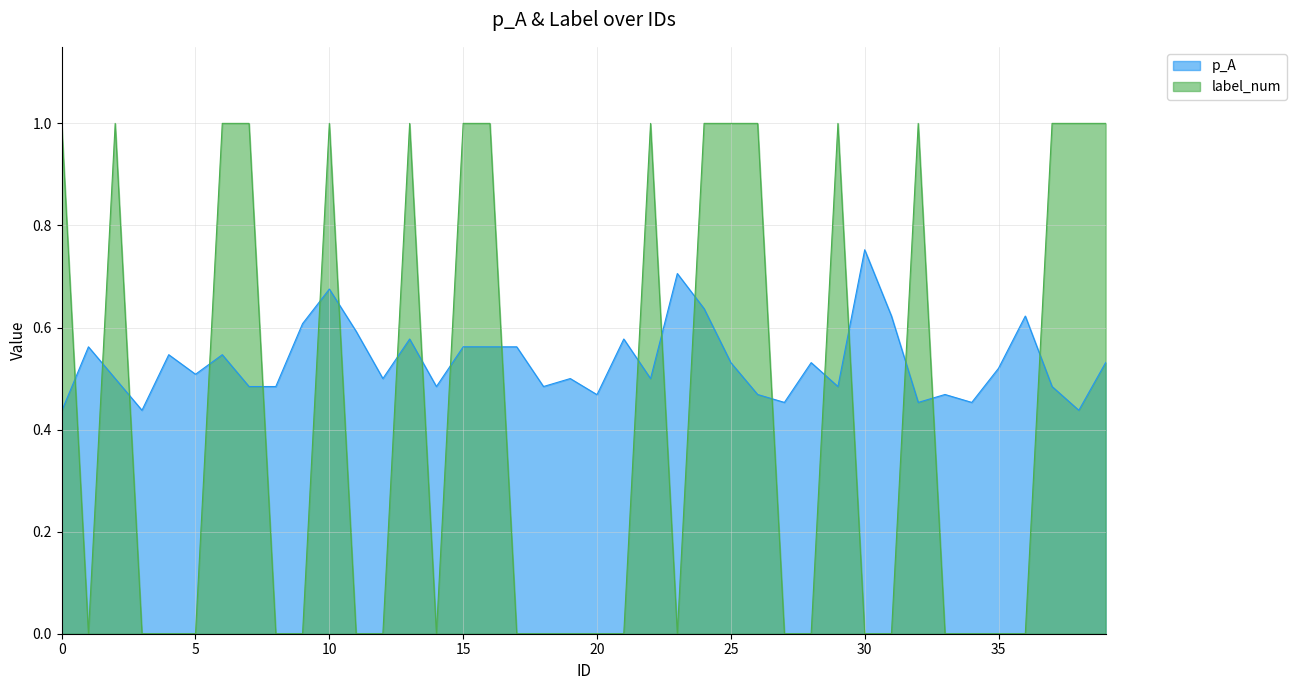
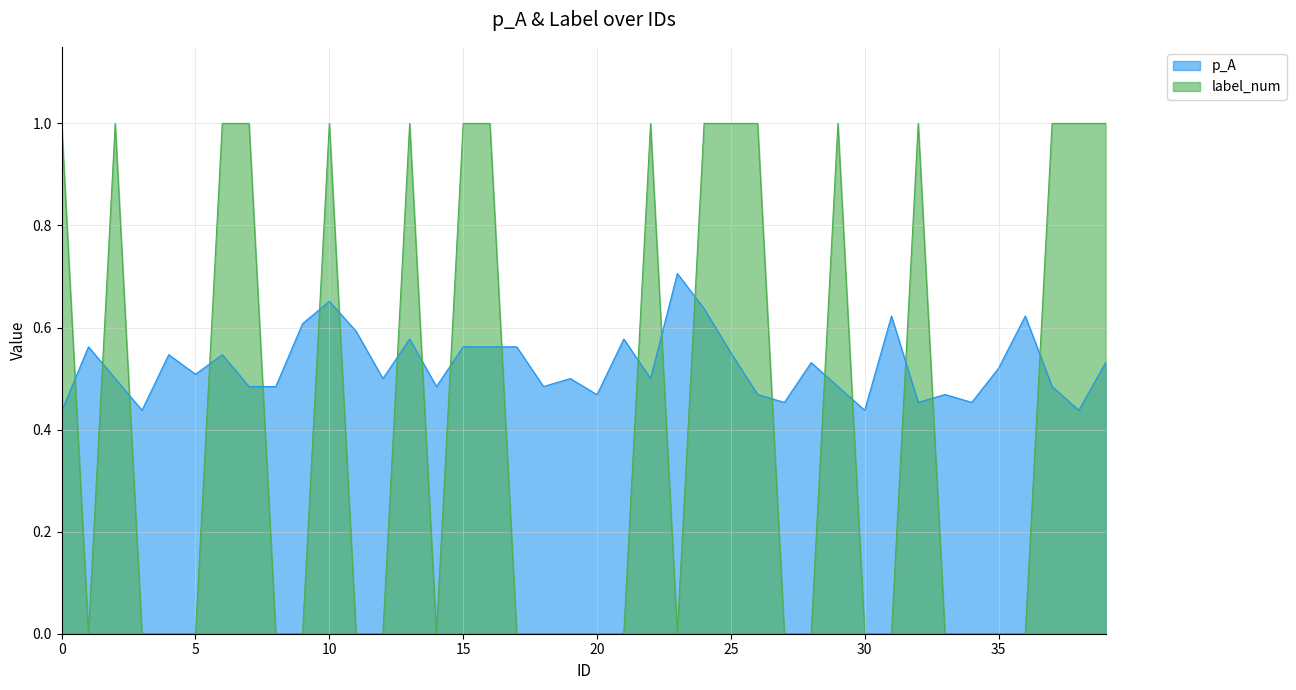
  {
    "p_A": {
      "0": 0.44,
      "5": 0.51,
-     "10": 0.68,
+     "10": 0.65,
      "15": 0.56,
      "20": 0.47,
-     "25": 0.53,
-     "30": 0.75,
+     "25": 0.55,
+     "30": 0.44,
      "35": 0.52
    },
    "label_num": {
      "0": 1.00,
      "5": 0.00,
      "10": 1.00,
      "15": 1.00,
      "20": 0.00,
      "25": 1.00,
      "30": 0.00,
      "35": 0.00
    }
  }
